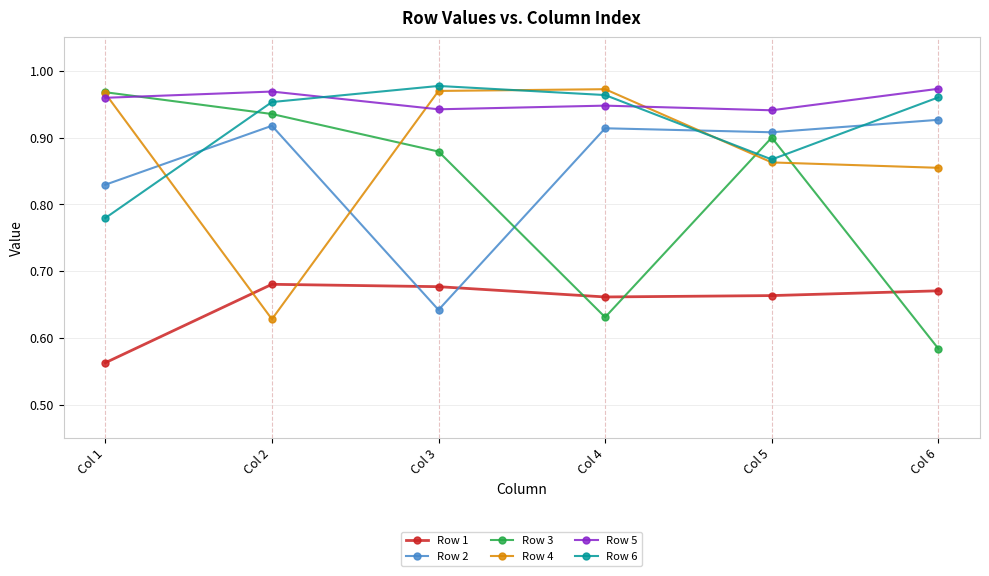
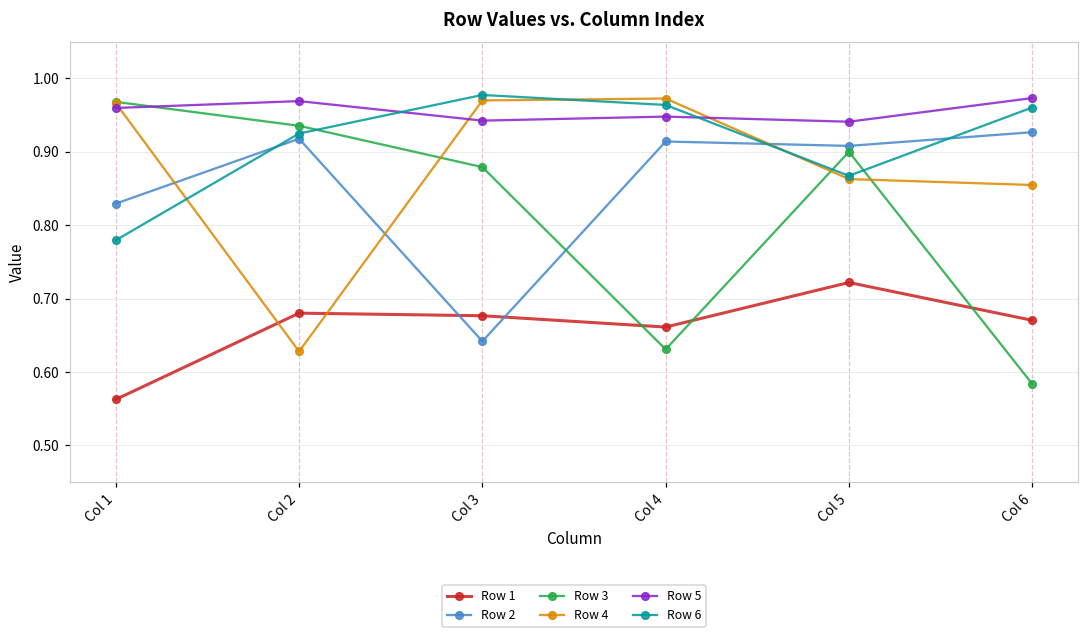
  {
    "Row 1": {
      "Col 1": 0.56,
      "Col 2": 0.68,
      "Col 3": 0.68,
      "Col 4": 0.66,
-     "Col 5": 0.66,
+     "Col 5": 0.72,
      "Col 6": 0.67
    },
    "Row 2": {
      "Col 1": 0.83,
      "Col 2": 0.92,
      "Col 3": 0.64,
      "Col 4": 0.91,
      "Col 5": 0.91,
      "Col 6": 0.93
    },
    "Row 3": {
      "Col 2": 0.94,
      "Col 3": 0.88,
      "Col 4": 0.63,
      "Col 5": 0.90,
      "Col 6": 0.58
    },
    "Row 4": {
      "Col 2": 0.63,
      "Col 3": 0.97,
      "Col 4": 0.97,
      "Col 5": 0.86,
      "Col 6": 0.85
    },
    "Row 5": {
      "Col 1": 0.96,
      "Col 2": 0.97,
      "Col 3": 0.94,
      "Col 4": 0.95,
      "Col 5": 0.94,
      "Col 6": 0.97
    },
    "Row 6": {
      "Col 1": 0.78,
-     "Col 2": 0.95,
+     "Col 2": 0.92,
      "Col 3": 0.98,
      "Col 4": 0.96,
      "Col 5": 0.87,
      "Col 6": 0.96
    }
  }
